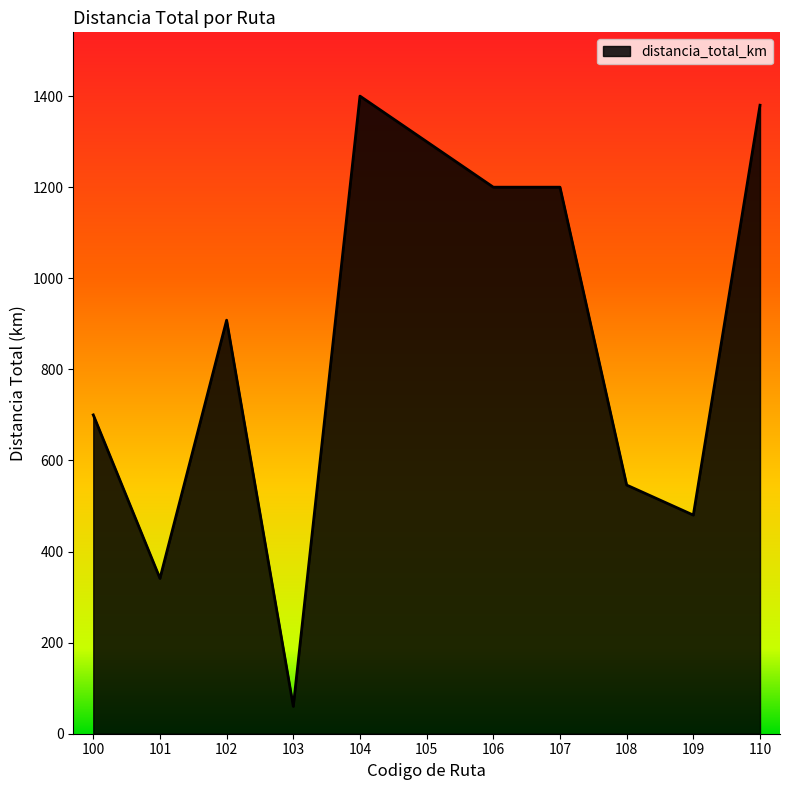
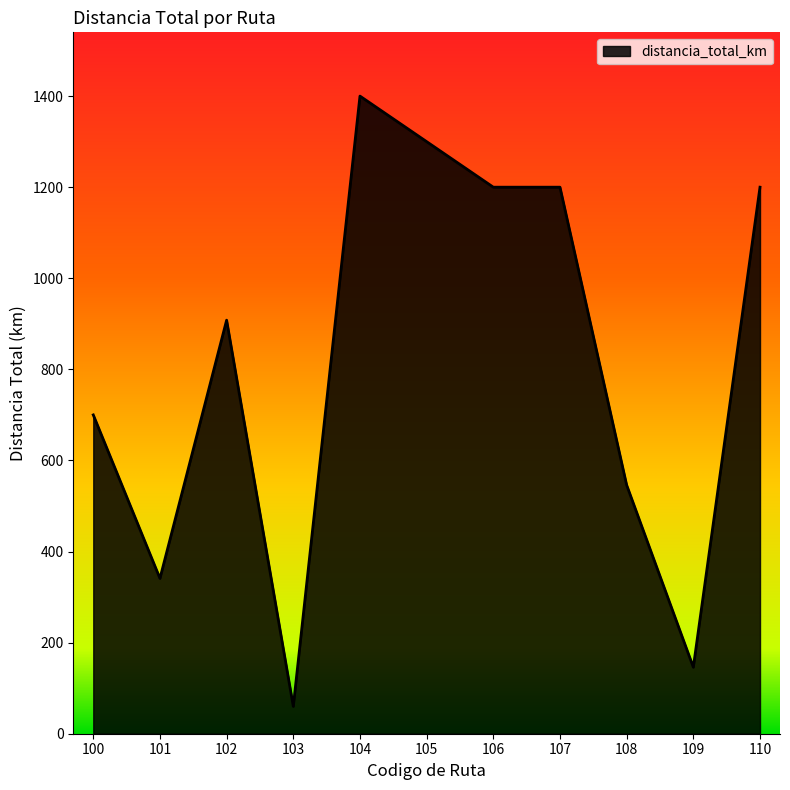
  {
    "100": 700,
    "101": 340,
    "102": 910,
    "103": 60,
    "104": 1400,
    "105": 1300,
    "106": 1200,
    "107": 1200,
    "108": 550,
-   "109": 480,
-   "110": 1380
+   "109": 150,
+   "110": 1200
  }
